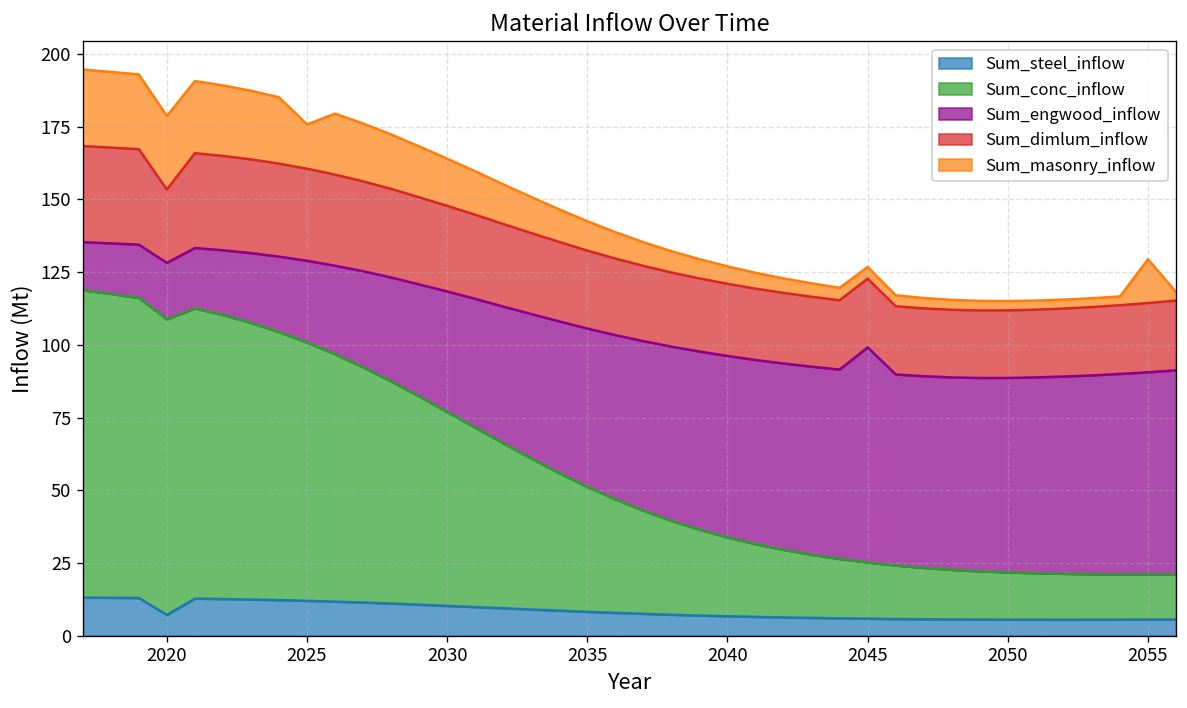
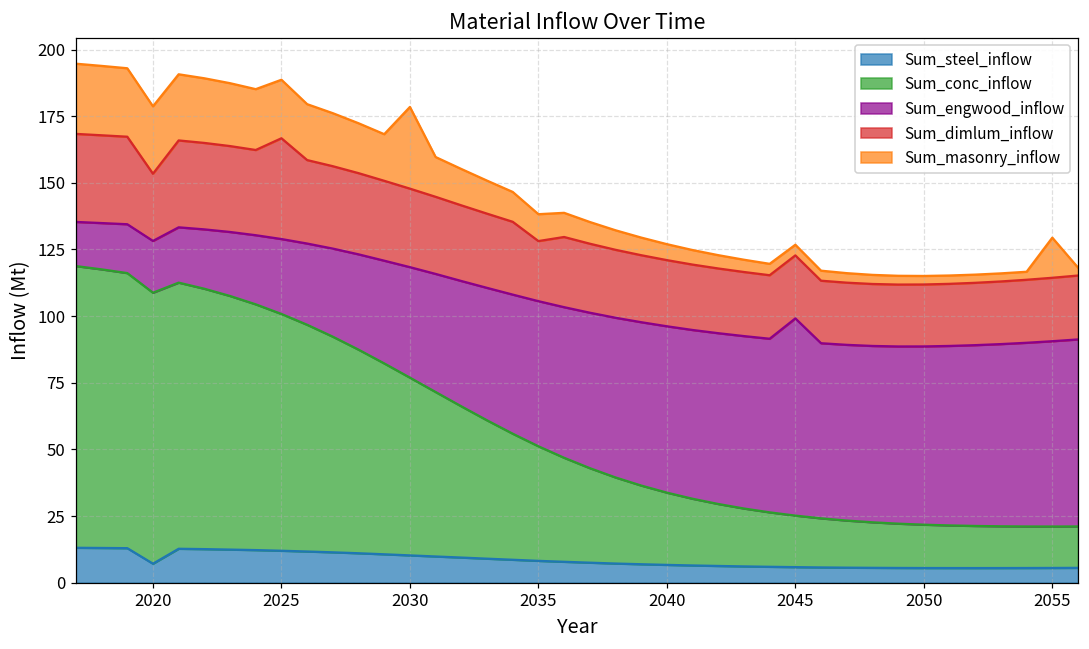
  {
    "Sum_steel_inflow": {
      "2020": 7,
      "2025": 12,
      "2030": 10,
      "2035": 8,
      "2040": 7,
      "2045": 6,
      "2050": 5,
      "2055": 6
    },
    "Sum_conc_inflow": {
      "2020": 102,
      "2025": 89,
      "2030": 67,
      "2035": 43,
      "2040": 27,
      "2045": 19,
      "2050": 16,
      "2055": 16
    },
    "Sum_engwood_inflow": {
      "2020": 19,
      "2025": 28,
      "2030": 41,
      "2035": 54,
      "2040": 62,
      "2045": 74,
      "2050": 67,
      "2055": 70
    },
    "Sum_dimlum_inflow": {
      "2020": 25,
-     "2025": 32,
+     "2025": 38,
      "2030": 29,
-     "2035": 27,
+     "2035": 23,
      "2040": 25,
      "2045": 24,
      "2050": 23,
      "2055": 24
    },
    "Sum_masonry_inflow": {
      "2020": 25,
-     "2025": 15,
-     "2030": 16,
+     "2025": 22,
+     "2030": 31,
      "2035": 10,
      "2040": 6,
      "2045": 4,
      "2050": 3,
      "2055": 15
    }
  }
